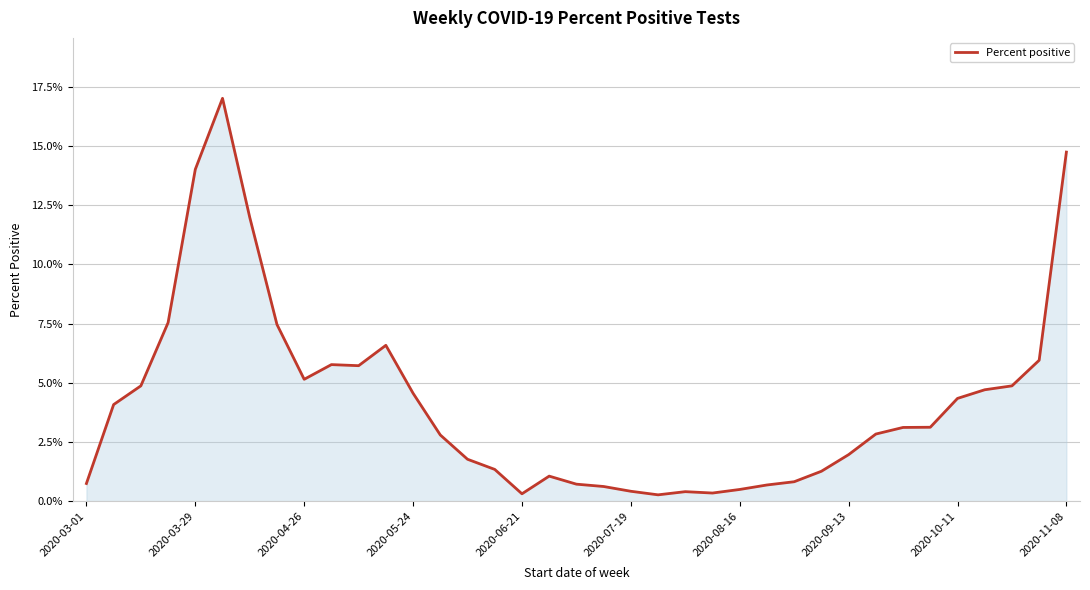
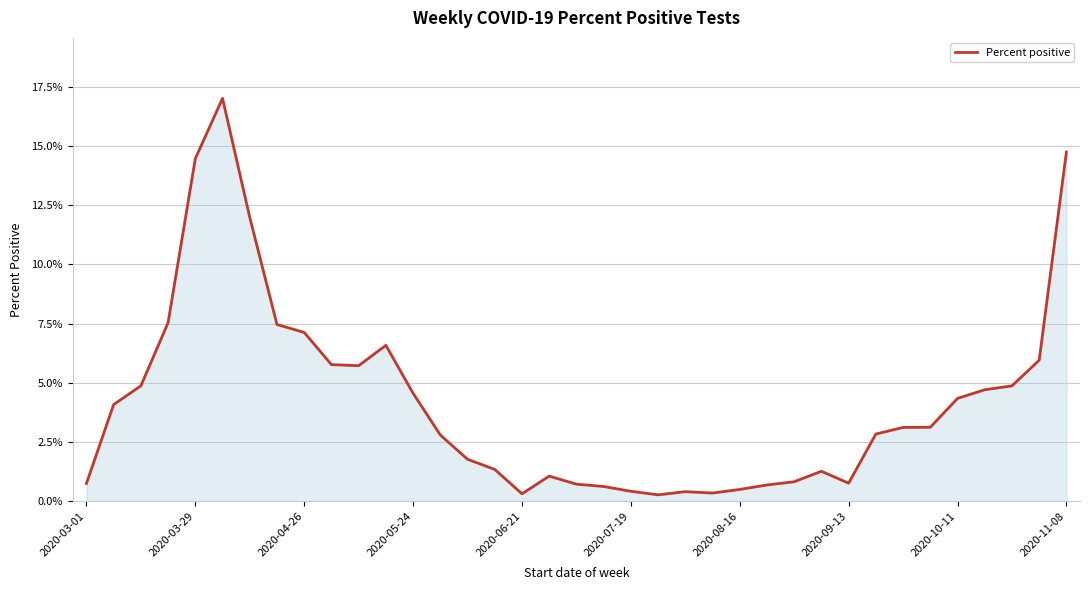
  {
    "2020-03-01": "0.8%",
-   "2020-03-29": "14.0%",
-   "2020-04-26": "5.1%",
+   "2020-03-29": "14.5%",
+   "2020-04-26": "7.1%",
    "2020-05-24": "4.6%",
    "2020-06-21": "0.3%",
    "2020-07-19": "0.4%",
    "2020-08-16": "0.5%",
-   "2020-09-13": "2.0%",
+   "2020-09-13": "0.8%",
    "2020-10-11": "4.3%",
    "2020-11-08": "14.7%"
  }
